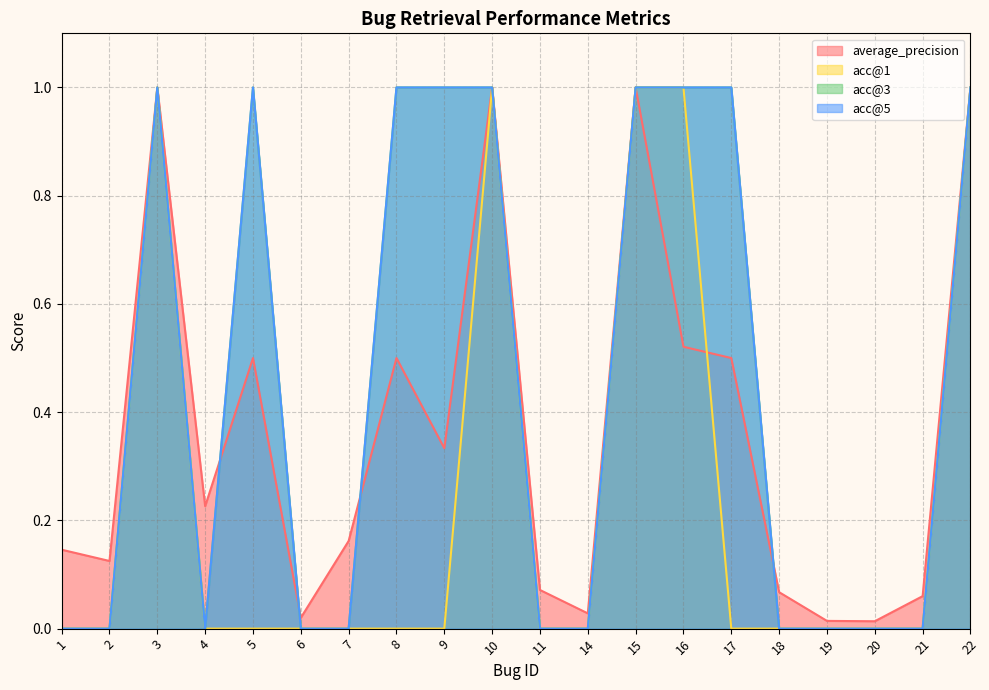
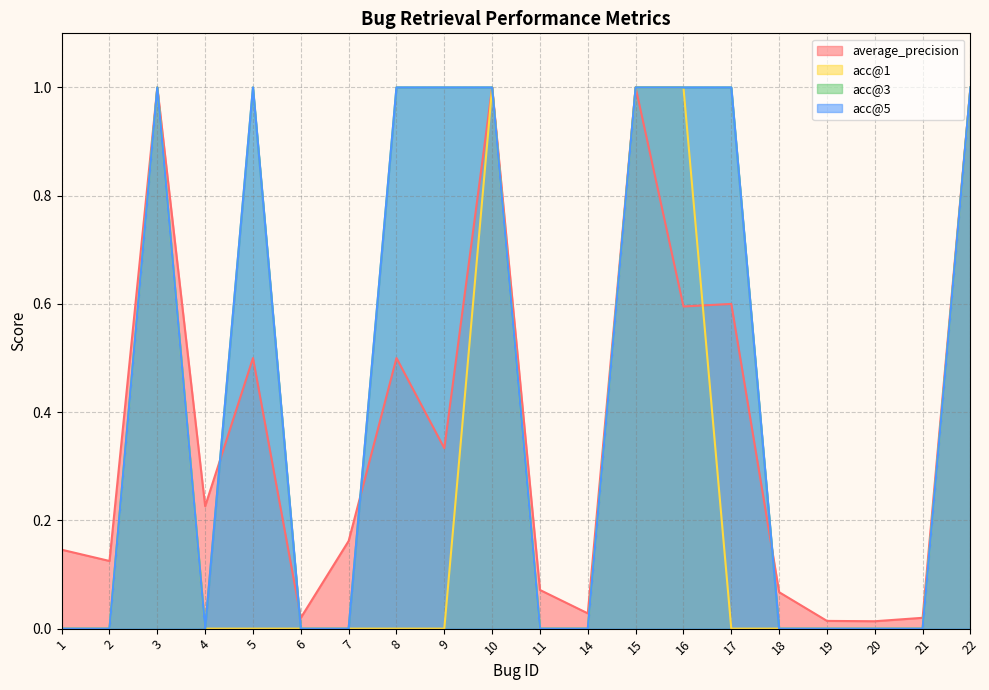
  {
    "average_precision": {
      "1": 0.15,
      "2": 0.13,
      "4": 0.23,
      "5": 0.50,
      "6": 0.02,
      "7": 0.16,
      "8": 0.50,
      "9": 0.33,
      "11": 0.07,
      "14": 0.03,
-     "16": 0.52,
-     "17": 0.5,
+     "16": 0.60,
+     "17": 0.6,
      "18": 0.07,
      "19": 0.01,
      "20": 0.01,
-     "21": 0.06
+     "21": 0.02
    },
    "acc@1": {
      "5": 0.00,
      "8": 0.00,
      "9": 0.00,
      "17": 0.00
    },
    "acc@5": {
      "5": 1.00,
      "8": 1.00,
      "9": 1.00,
      "17": 1.00
    }
  }
